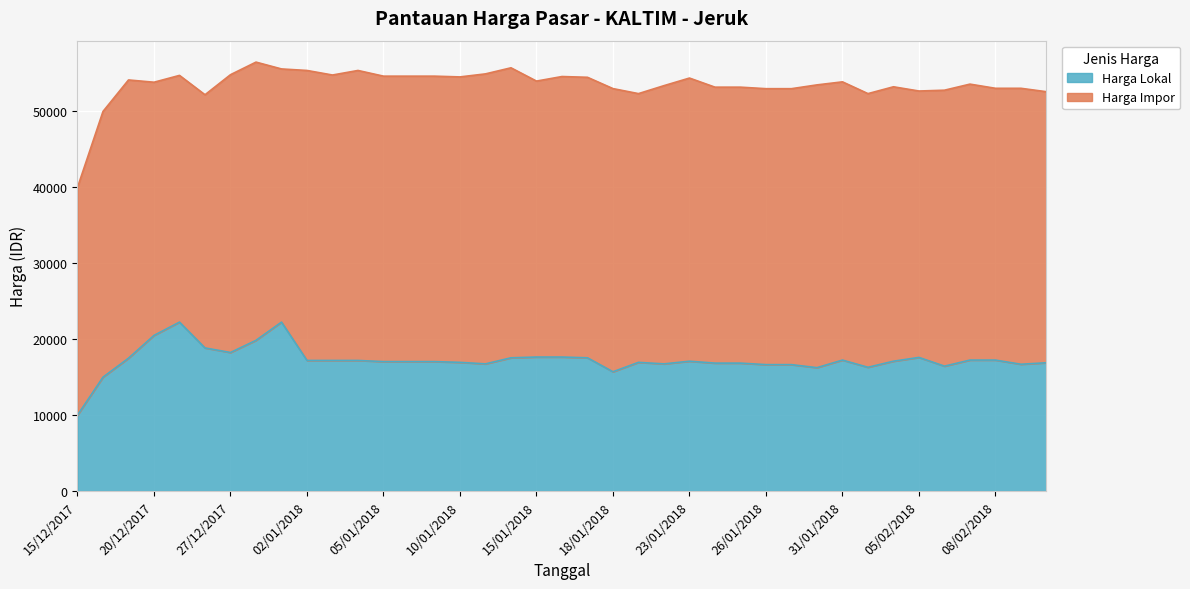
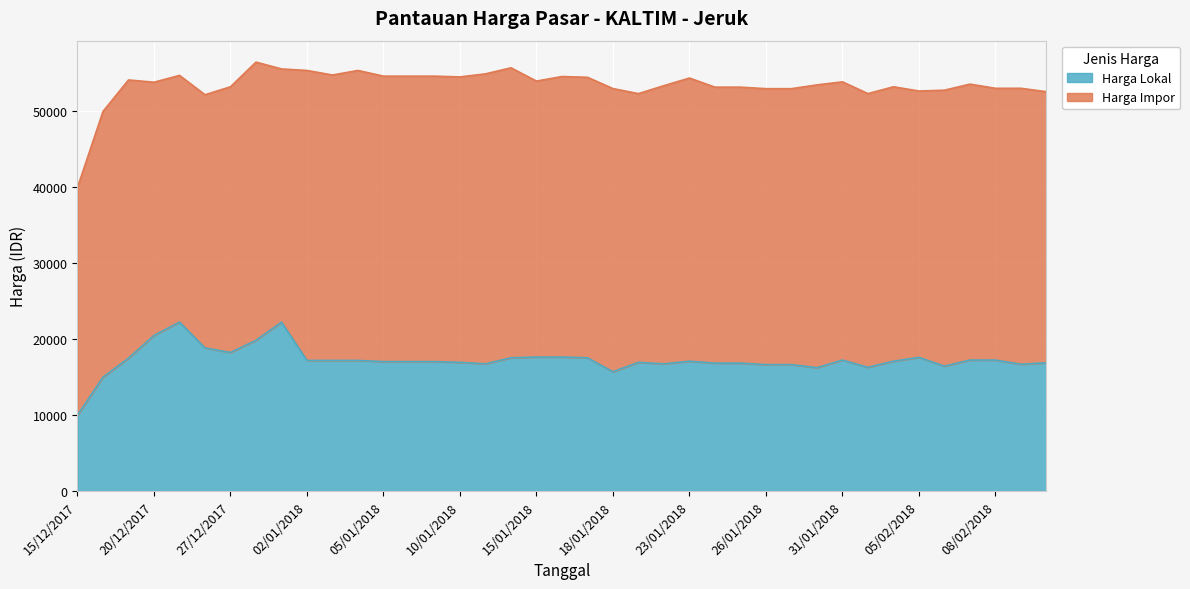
  {
    "Harga Lokal": {
      "15/12/2017": 10000,
      "20/12/2017": 21000,
      "27/12/2017": 18000,
      "02/01/2018": 17000,
      "05/01/2018": 17000,
      "10/01/2018": 17000,
      "15/01/2018": 18000,
      "18/01/2018": 16000,
      "23/01/2018": 17000,
      "26/01/2018": 17000,
      "31/01/2018": 17000,
      "05/02/2018": 18000,
      "08/02/2018": 17000
    },
    "Harga Impor": {
      "15/12/2017": 30000,
      "20/12/2017": 33000,
-     "27/12/2017": 37000,
+     "27/12/2017": 35000,
      "02/01/2018": 38000,
      "05/01/2018": 38000,
      "10/01/2018": 38000,
      "15/01/2018": 36000,
      "18/01/2018": 37000,
      "23/01/2018": 37000,
      "26/01/2018": 36000,
      "31/01/2018": 37000,
      "05/02/2018": 35000,
      "08/02/2018": 36000
    }
  }
